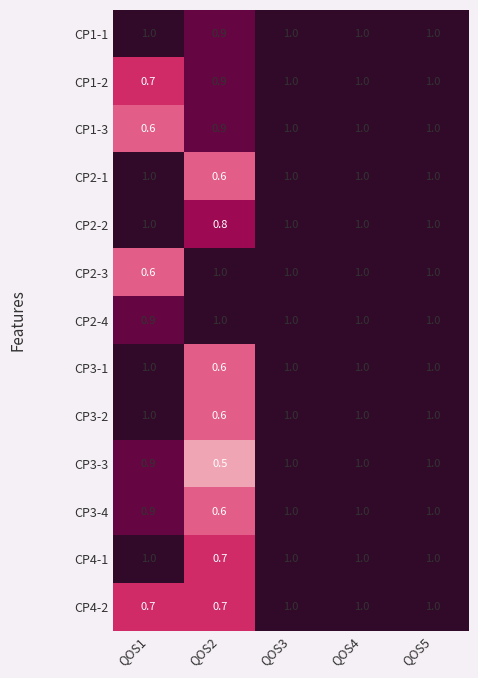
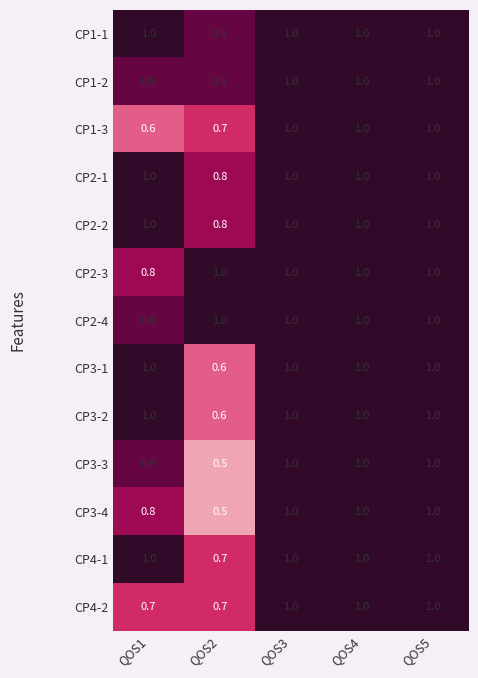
  {
    "CP1-1": {
      "QOS2": 0.9
    },
    "CP1-2": {
-     "QOS1": 0.7,
+     "QOS1": 0.9,
      "QOS2": 0.9
    },
    "CP1-3": {
      "QOS1": 0.6,
-     "QOS2": 0.9
+     "QOS2": 0.7
    },
    "CP2-1": {
-     "QOS2": 0.6
+     "QOS2": 0.8
    },
    "CP2-2": {
      "QOS2": 0.8
    },
    "CP2-3": {
-     "QOS1": 0.6
+     "QOS1": 0.8
    },
    "CP2-4": {
      "QOS1": 0.9
    },
    "CP3-1": {
      "QOS2": 0.6
    },
    "CP3-2": {
      "QOS2": 0.6
    },
    "CP3-3": {
      "QOS1": 0.9,
      "QOS2": 0.5
    },
    "CP3-4": {
-     "QOS1": 0.9,
-     "QOS2": 0.6
+     "QOS1": 0.8,
+     "QOS2": 0.5
    },
    "CP4-1": {
      "QOS2": 0.7
    },
    "CP4-2": {
      "QOS1": 0.7,
      "QOS2": 0.7
    }
  }
